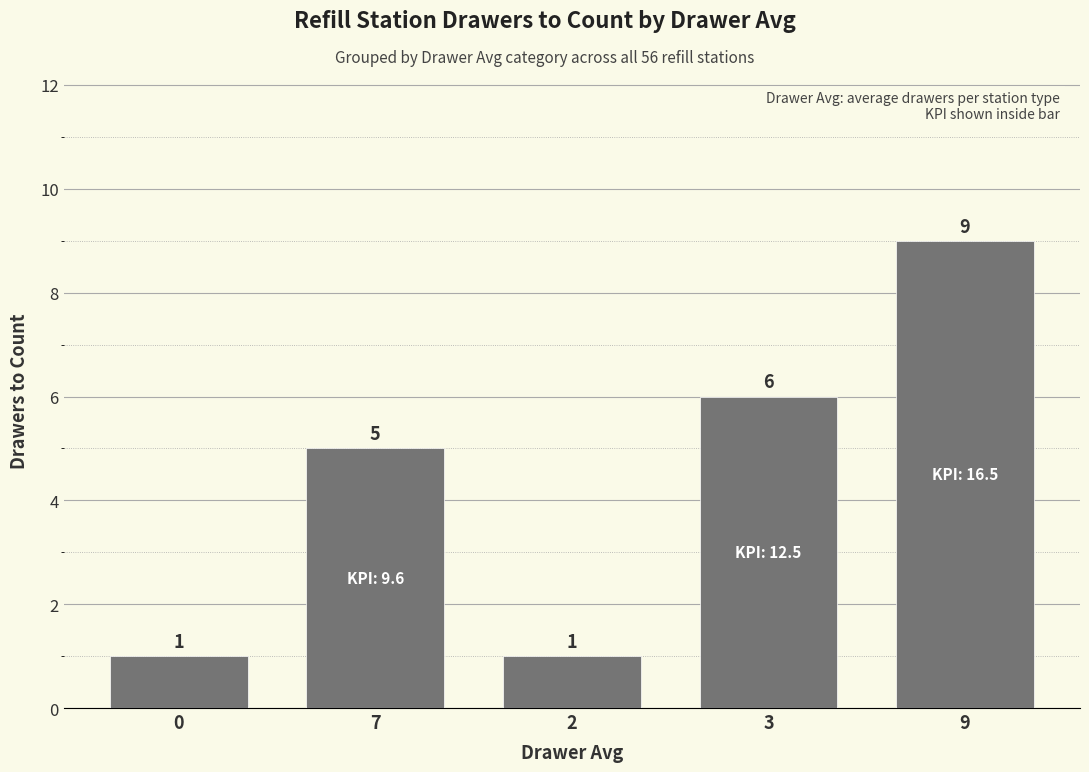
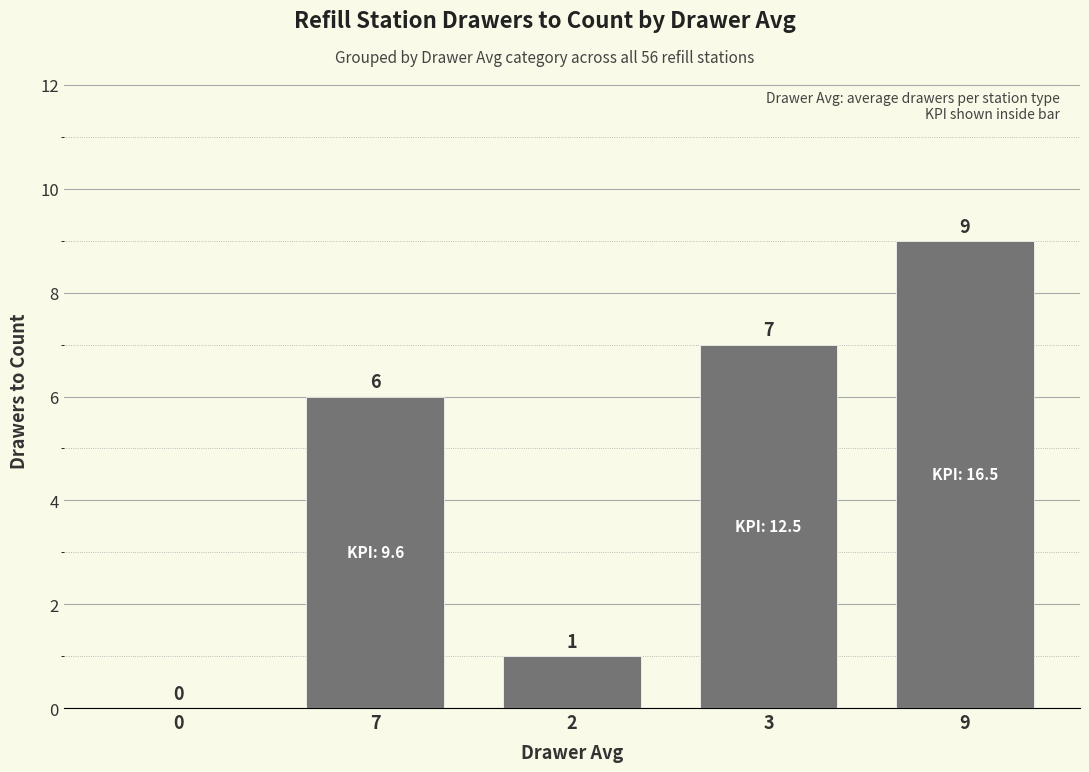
  {
-   "0": 1,
-   "7": 5,
+   "0": 0,
+   "7": 6,
    "2": 1,
-   "3": 6,
+   "3": 7,
    "9": 9
  }
